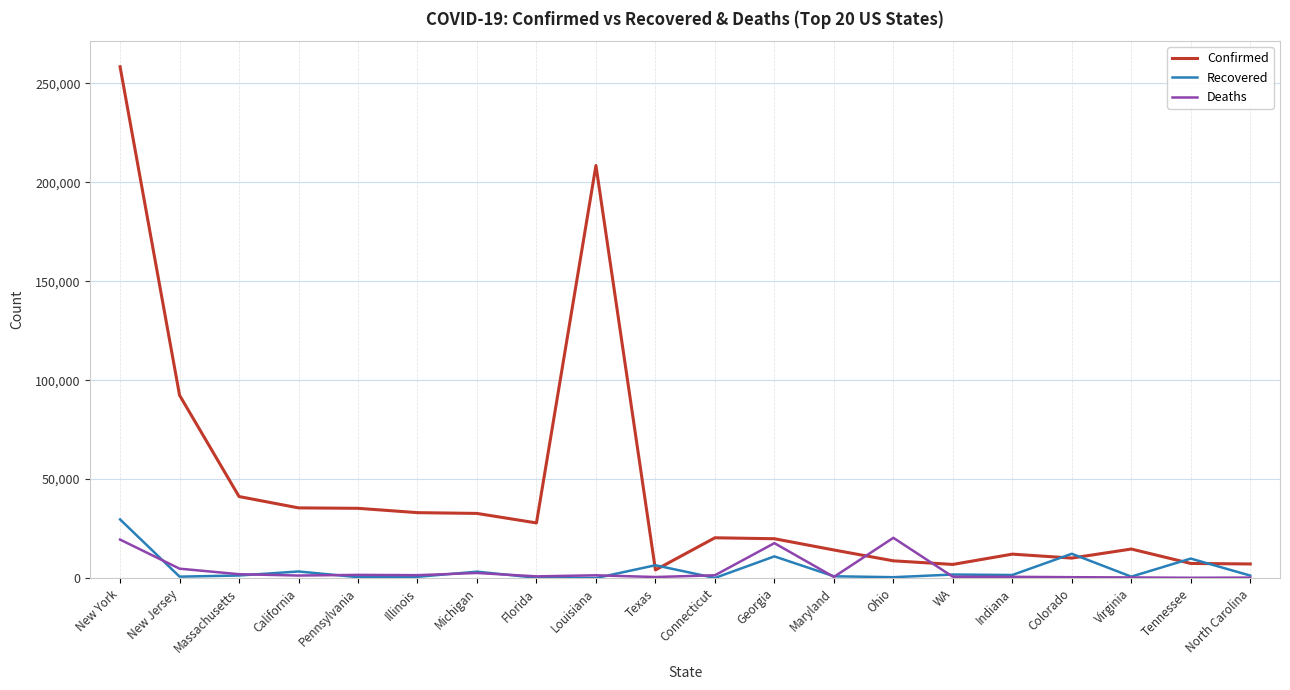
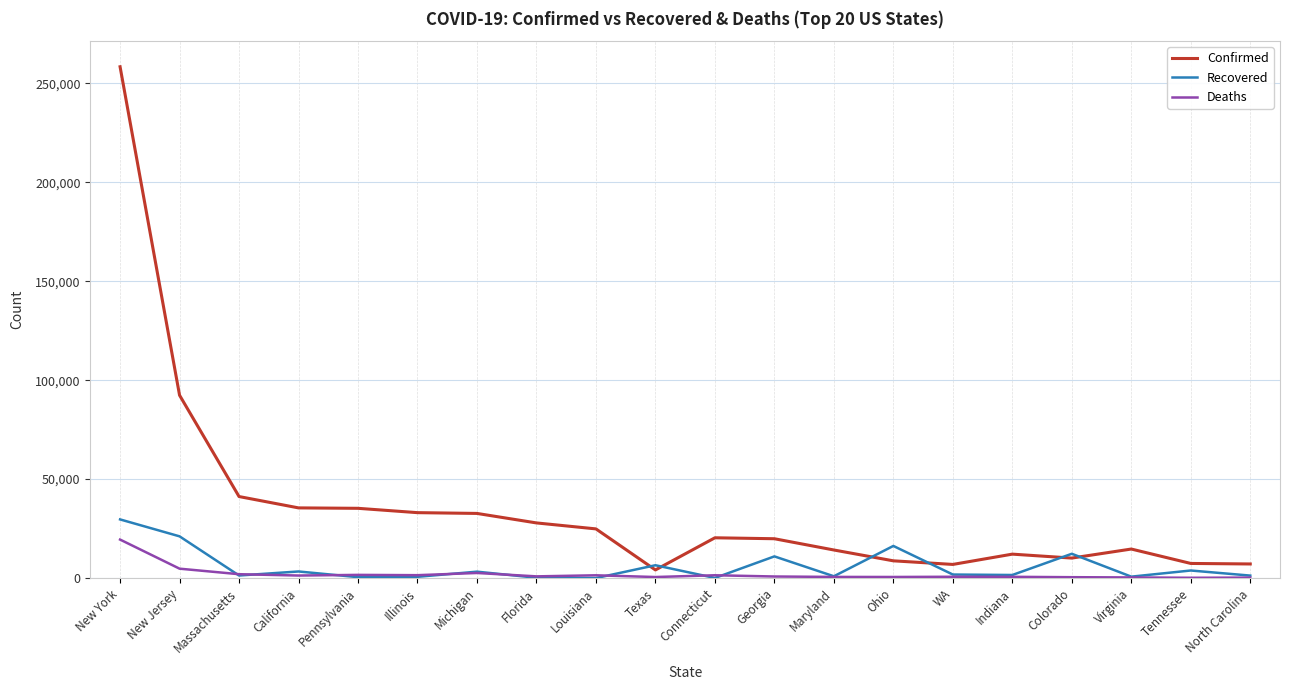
  {
    "Confirmed": {
      "New York": "258,000",
      "New Jersey": "92,000",
      "Massachusetts": "41,000",
      "California": "35,000",
      "Pennsylvania": "35,000",
      "Illinois": "33,000",
      "Michigan": "33,000",
      "Florida": "28,000",
-     "Louisiana": "208,000",
+     "Louisiana": "25,000",
      "Texas": "4,000",
      "Connecticut": "20,000",
      "Georgia": "20,000",
      "Maryland": "14,000",
      "Ohio": "9,000",
      "WA": "7,000",
      "Indiana": "12,000",
      "Colorado": "10,000",
      "Virginia": "15,000",
      "Tennessee": "7,000",
      "North Carolina": "7,000"
    },
    "Recovered": {
      "New York": "30,000",
-     "New Jersey": "1,000",
+     "New Jersey": "21,000",
      "California": "3,000",
      "Louisiana": "0",
      "Texas": "6,000",
      "Connecticut": "0",
      "Georgia": "11,000",
-     "Ohio": "0",
+     "Ohio": "16,000",
      "Colorado": "12,000",
-     "Tennessee": "10,000"
+     "Tennessee": "4,000"
    },
    "Deaths": {
      "New York": "19,000",
      "New Jersey": "5,000",
      "California": "1,000",
      "Louisiana": "1,000",
      "Texas": "1,000",
      "Connecticut": "1,000",
-     "Georgia": "18,000",
-     "Ohio": "20,000",
+     "Georgia": "1,000",
+     "Ohio": "1,000",
      "Colorado": "0",
      "Tennessee": "0"
    }
  }
